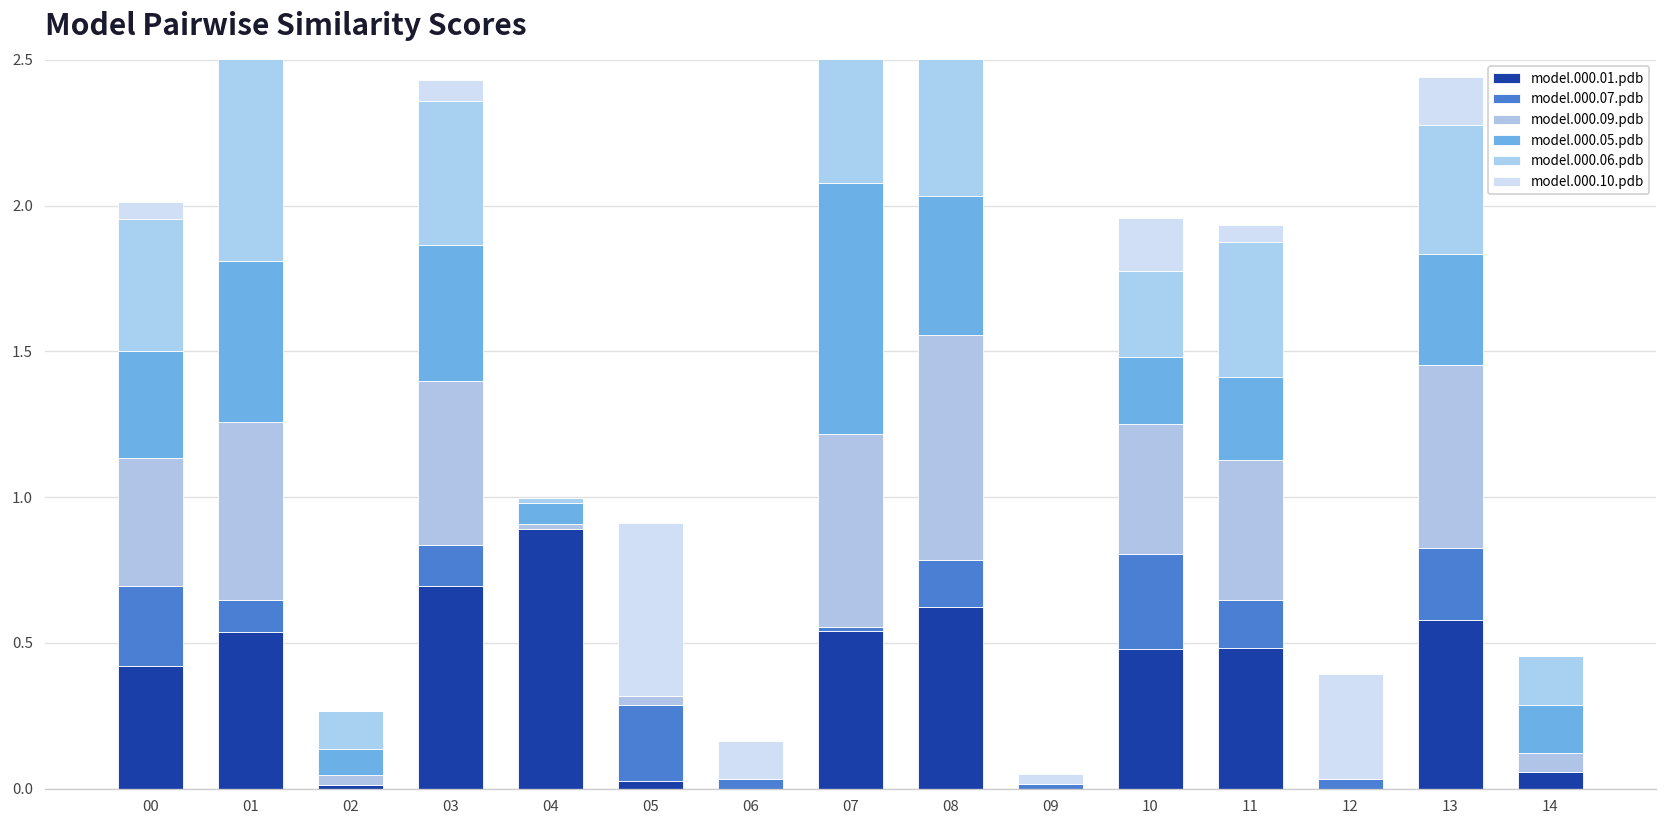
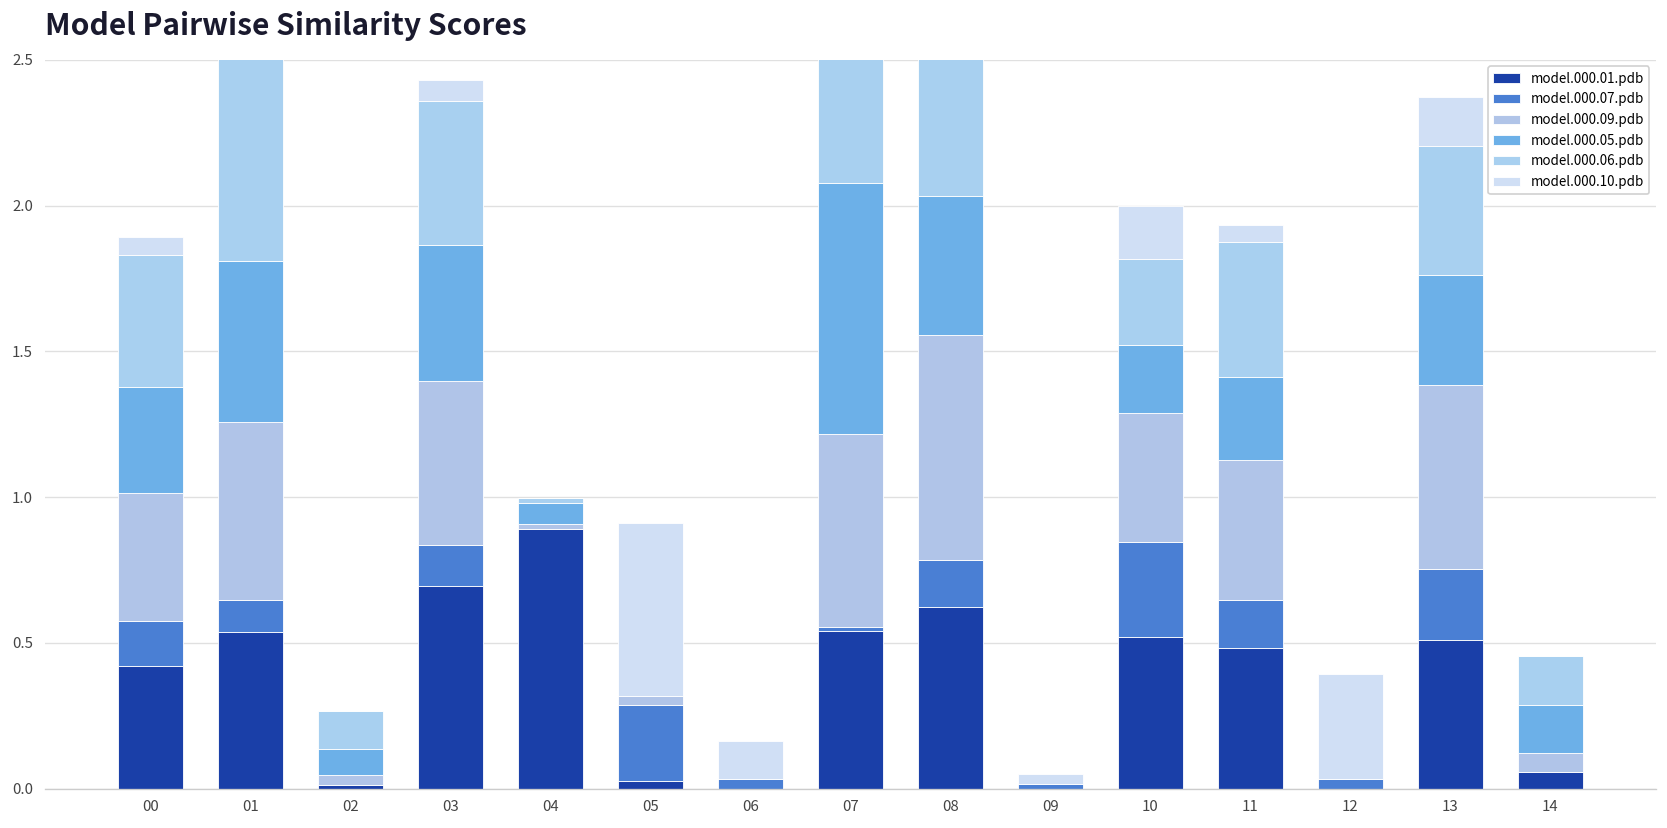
  {
    "model.000.01.pdb": {
      "00": 0.42,
      "01": 0.54,
      "02": 0.01,
      "03": 0.70,
      "04": 0.89,
      "05": 0.03,
      "06": 0.00,
      "07": 0.54,
      "08": 0.63,
      "09": 0.00,
-     "10": 0.48,
+     "10": 0.52,
      "11": 0.48,
      "12": 0.00,
-     "13": 0.58,
+     "13": 0.51,
      "14": 0.06
    },
    "model.000.07.pdb": {
-     "00": 0.27,
+     "00": 0.15,
      "01": 0.11,
      "02": 0.00,
      "03": 0.14,
      "04": 0.00,
      "05": 0.26,
      "06": 0.03,
      "07": 0.02,
      "08": 0.16,
      "09": 0.02,
      "10": 0.33,
      "11": 0.17,
      "12": 0.03,
      "13": 0.24,
      "14": 0.00
    },
    "model.000.05.pdb": {
      "00": 0.37,
      "01": 0.55,
      "02": 0.09,
      "03": 0.47,
      "04": 0.07,
      "05": 0.00,
      "06": 0.00,
      "07": 0.86,
      "08": 0.48,
      "09": 0.00,
      "10": 0.23,
      "11": 0.28,
      "12": 0.00,
      "13": 0.38,
      "14": 0.16
    }
  }
